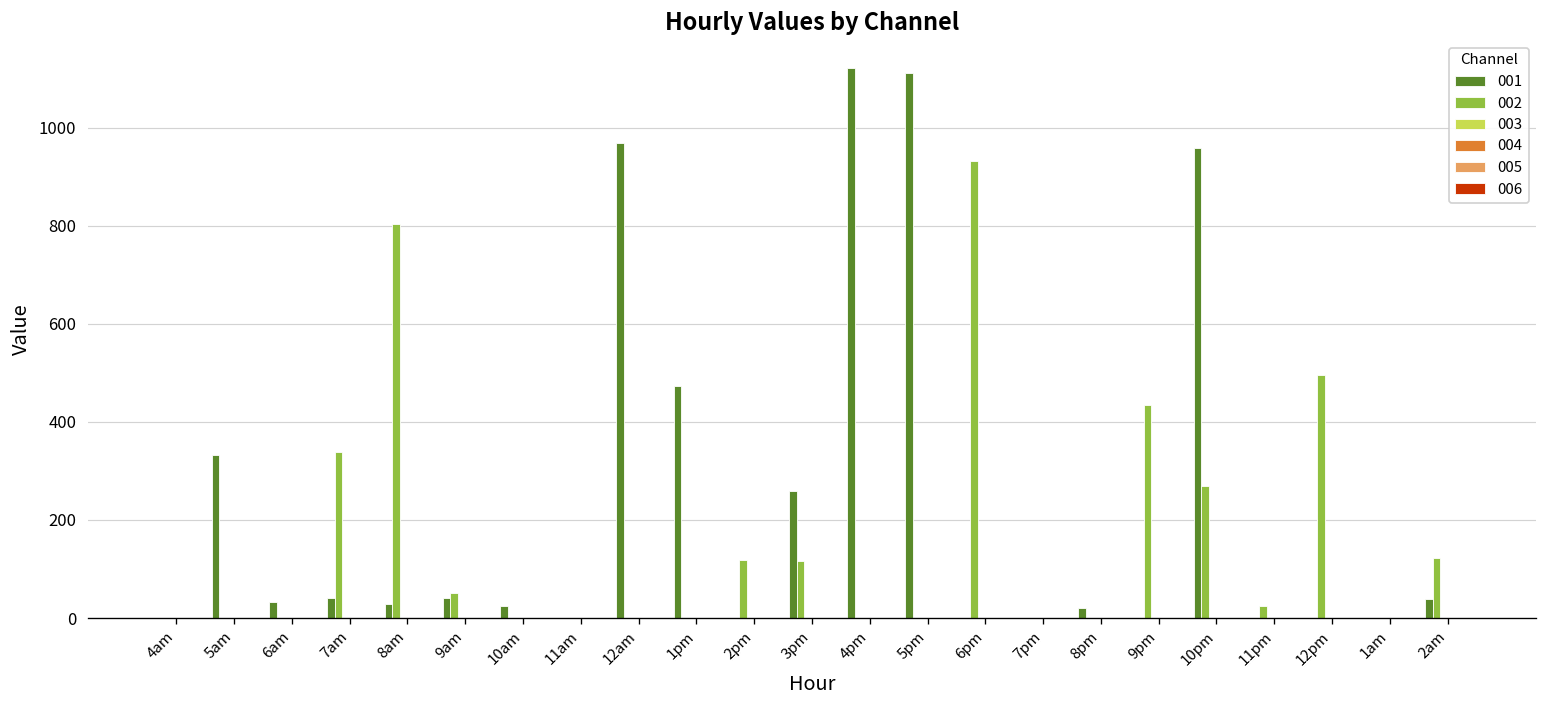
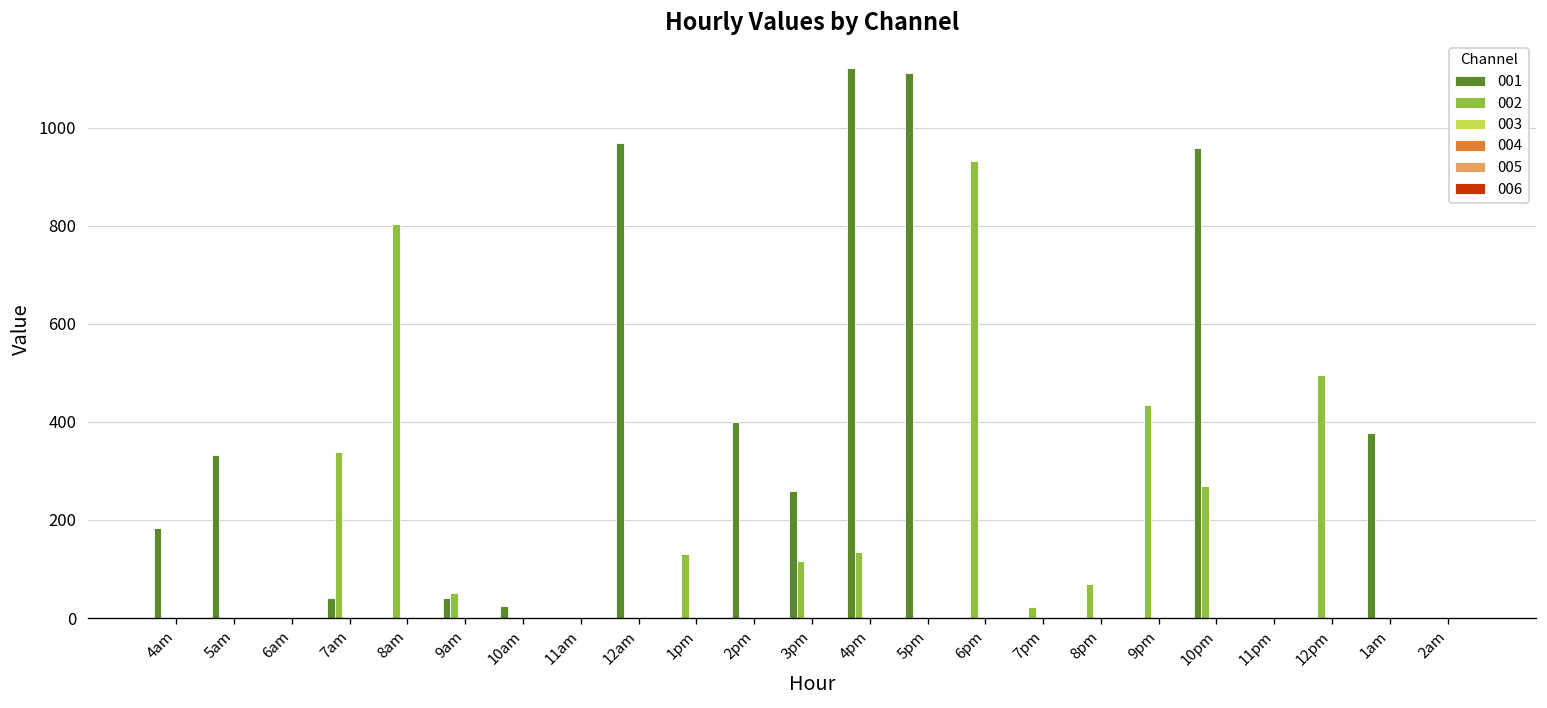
  {
    "001": {
-     "4am": 0,
+     "4am": 180,
      "5am": 330,
-     "6am": 30,
+     "6am": 0,
      "7am": 40,
-     "8am": 30,
+     "8am": 0,
      "9am": 40,
      "10am": 20,
      "11am": 0,
      "12am": 970,
-     "1pm": 470,
-     "2pm": 0,
+     "1pm": 0,
+     "2pm": 400,
      "3pm": 260,
      "4pm": 1120,
      "5pm": 1110,
      "6pm": 0,
      "7pm": 0,
-     "8pm": 20,
+     "8pm": 0,
      "9pm": 0,
      "10pm": 960,
      "11pm": 0,
      "12pm": 0,
-     "1am": 0,
-     "2am": 40
+     "1am": 380,
+     "2am": 0
    },
    "002": {
      "4am": 0,
      "5am": 0,
      "6am": 0,
      "7am": 340,
      "8am": 800,
      "9am": 50,
      "10am": 0,
      "11am": 0,
      "12am": 0,
-     "1pm": 0,
-     "2pm": 120,
+     "1pm": 130,
+     "2pm": 0,
      "3pm": 120,
-     "4pm": 0,
+     "4pm": 140,
      "5pm": 0,
      "6pm": 930,
-     "7pm": 0,
-     "8pm": 0,
+     "7pm": 20,
+     "8pm": 70,
      "9pm": 430,
      "10pm": 270,
-     "11pm": 30,
+     "11pm": 0,
      "12pm": 500,
      "1am": 0,
-     "2am": 120
+     "2am": 0
    },
    "003": {
      "4am": 0,
      "5am": 0,
      "6am": 0,
      "7am": 0,
      "8am": 0,
      "9am": 0,
      "10am": 0,
      "11am": 0,
      "12am": 0,
      "1pm": 0,
      "2pm": 0,
      "3pm": 0,
      "4pm": 0,
      "5pm": 0,
      "6pm": 0,
      "7pm": 0,
      "8pm": 0,
      "9pm": 0,
      "10pm": 0,
      "11pm": 0,
      "12pm": 0,
      "1am": 0,
      "2am": 0
    },
    "006": {
      "4am": 0,
      "5am": 0,
      "6am": 0,
      "7am": 0,
      "8am": 0,
      "9am": 0,
      "10am": 0,
      "11am": 0,
      "12am": 0,
      "1pm": 0,
      "2pm": 0,
      "3pm": 0,
      "4pm": 0,
      "5pm": 0,
      "6pm": 0,
      "7pm": 0,
      "8pm": 0,
      "9pm": 0,
      "10pm": 0,
      "11pm": 0,
      "12pm": 0,
      "1am": 0,
      "2am": 0
    }
  }
